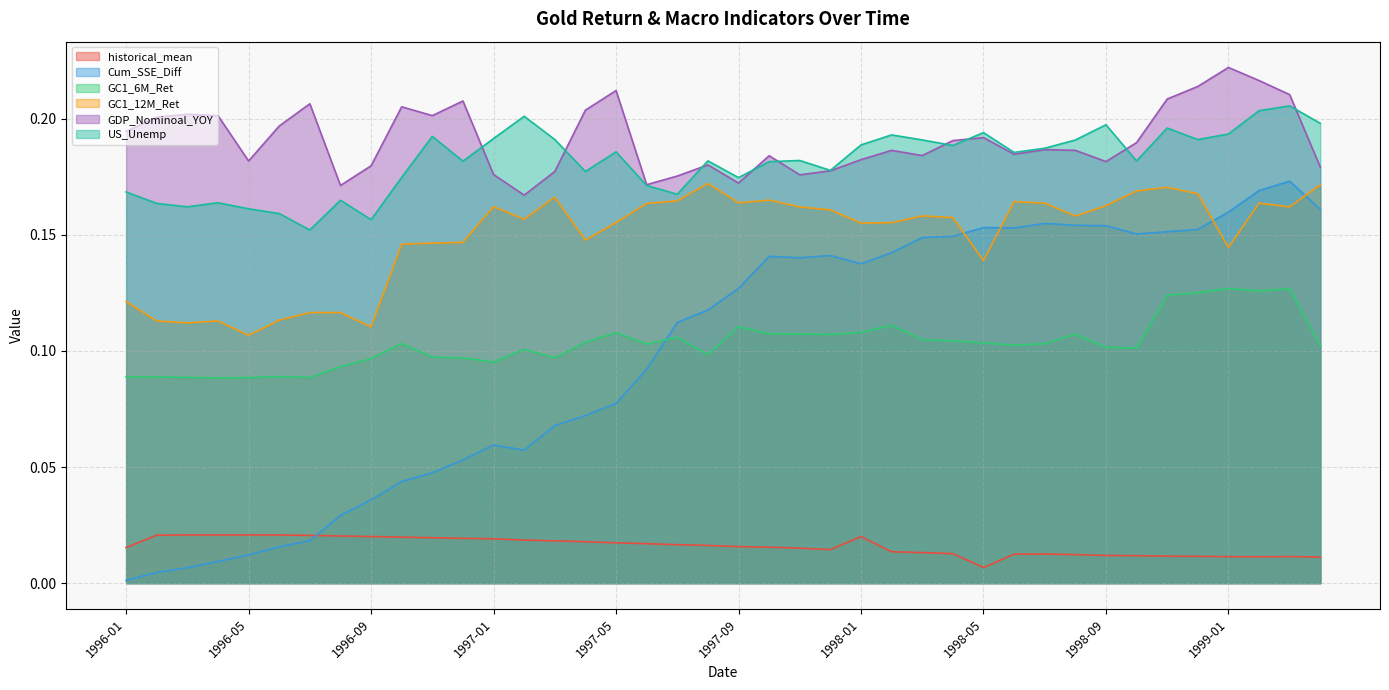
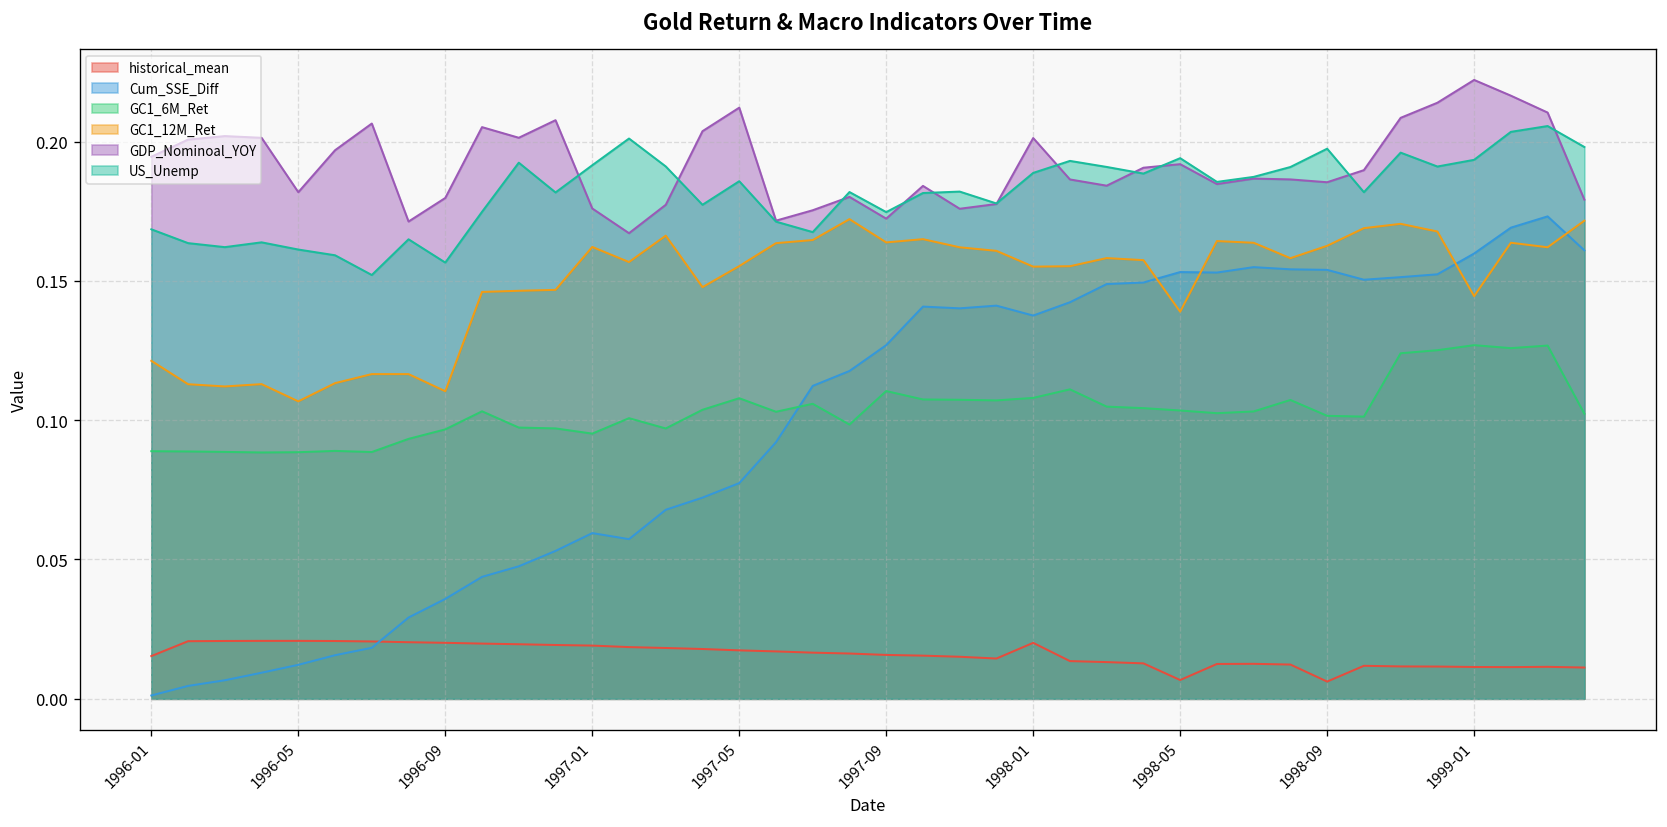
  {
    "historical_mean": {
      "1996-01": 0.015,
      "1996-05": 0.021,
      "1996-09": 0.020,
      "1997-01": 0.019,
      "1997-05": 0.017,
      "1997-09": 0.016,
      "1998-01": 0.020,
      "1998-05": 0.007,
-     "1998-09": 0.012,
+     "1998-09": 0.006,
      "1999-01": 0.011
    },
    "GC1_12M_Ret": {
      "1996-01": 0.121,
      "1996-05": 0.107,
      "1996-09": 0.110,
      "1997-01": 0.162,
      "1997-05": 0.155,
      "1997-09": 0.164,
      "1998-01": 0.155,
      "1998-05": 0.139,
      "1998-09": 0.163,
      "1999-01": 0.145
    },
    "GDP_Nominoal_YOY": {
      "1996-05": 0.182,
      "1996-09": 0.180,
      "1997-01": 0.176,
      "1997-05": 0.212,
      "1997-09": 0.172,
-     "1998-01": 0.182,
+     "1998-01": 0.201,
      "1998-05": 0.192,
-     "1998-09": 0.182,
+     "1998-09": 0.185,
      "1999-01": 0.222
    }
  }
